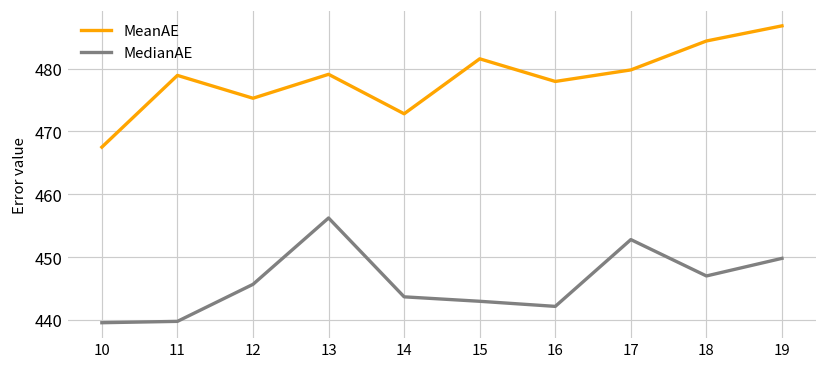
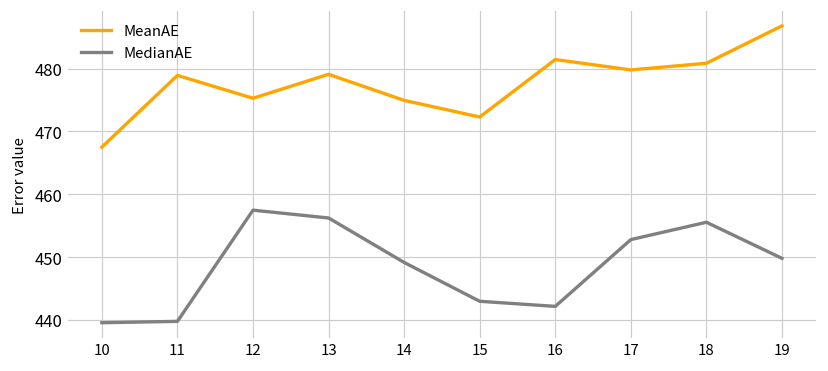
  {
    "MeanAE": {
      "10": 468,
      "11": 479,
      "12": 475,
      "13": 479,
-     "14": 473,
-     "15": 482,
-     "16": 478,
+     "14": 475,
+     "15": 472,
+     "16": 481,
      "17": 480,
-     "18": 484,
+     "18": 481,
      "19": 487
    },
    "MedianAE": {
      "10": 440,
      "11": 440,
-     "12": 446,
+     "12": 457,
      "13": 456,
-     "14": 444,
+     "14": 449,
      "15": 443,
      "16": 442,
      "17": 453,
-     "18": 447,
+     "18": 456,
      "19": 450
    }
  }
